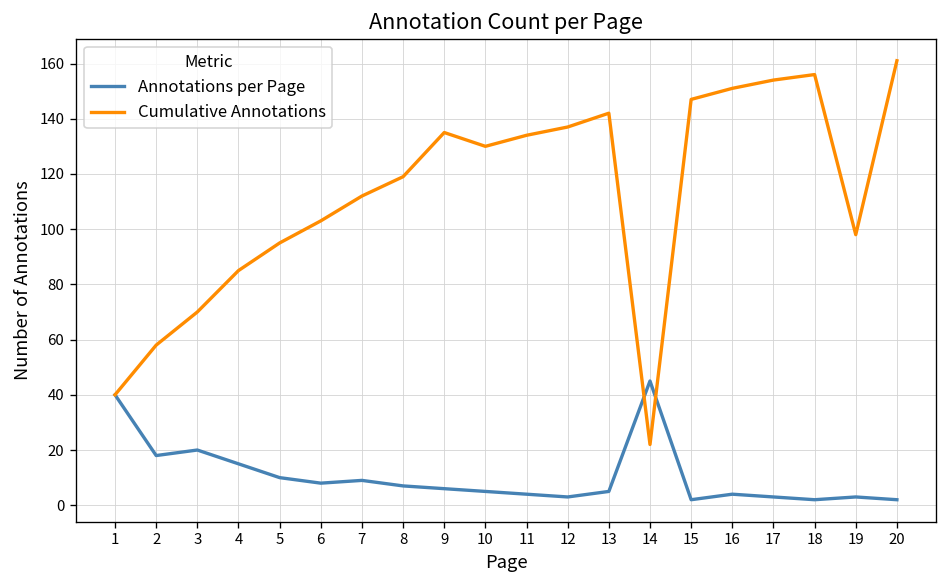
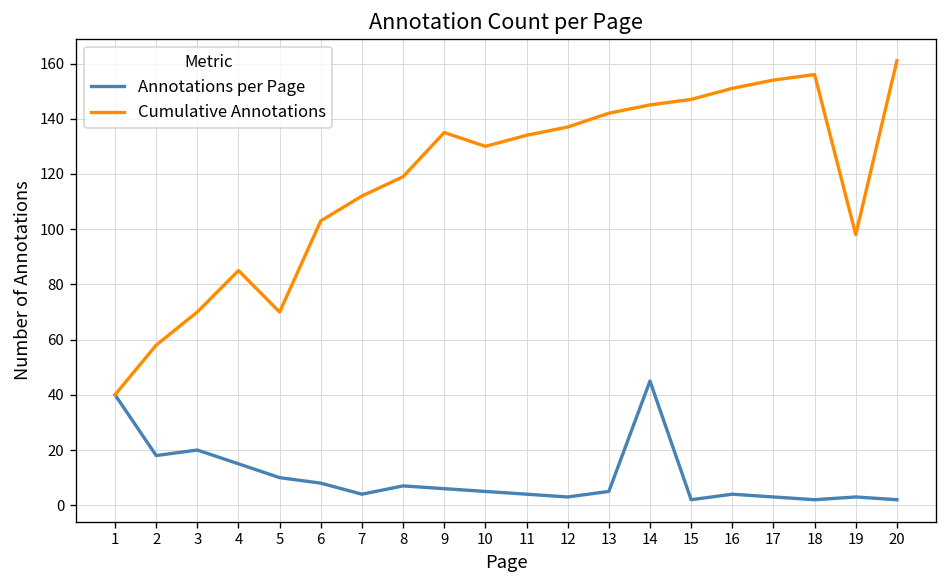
  {
    "Annotations per Page": {
      "2": 18,
      "3": 20,
      "4": 15,
      "5": 10,
      "6": 8,
-     "7": 9,
+     "7": 4,
      "8": 7,
      "9": 6,
      "10": 5,
      "11": 4,
      "12": 3,
      "13": 5,
      "14": 45,
      "15": 2,
      "16": 4,
      "17": 3,
      "18": 2,
      "19": 3,
      "20": 2
    },
    "Cumulative Annotations": {
      "2": 58,
      "3": 70,
      "4": 85,
-     "5": 95,
+     "5": 70,
      "6": 103,
      "7": 112,
      "8": 119,
      "9": 135,
      "10": 130,
      "11": 134,
      "12": 137,
      "13": 142,
-     "14": 22,
+     "14": 145,
      "15": 147,
      "16": 151,
      "17": 154,
      "18": 156,
      "19": 98,
      "20": 161
    }
  }
